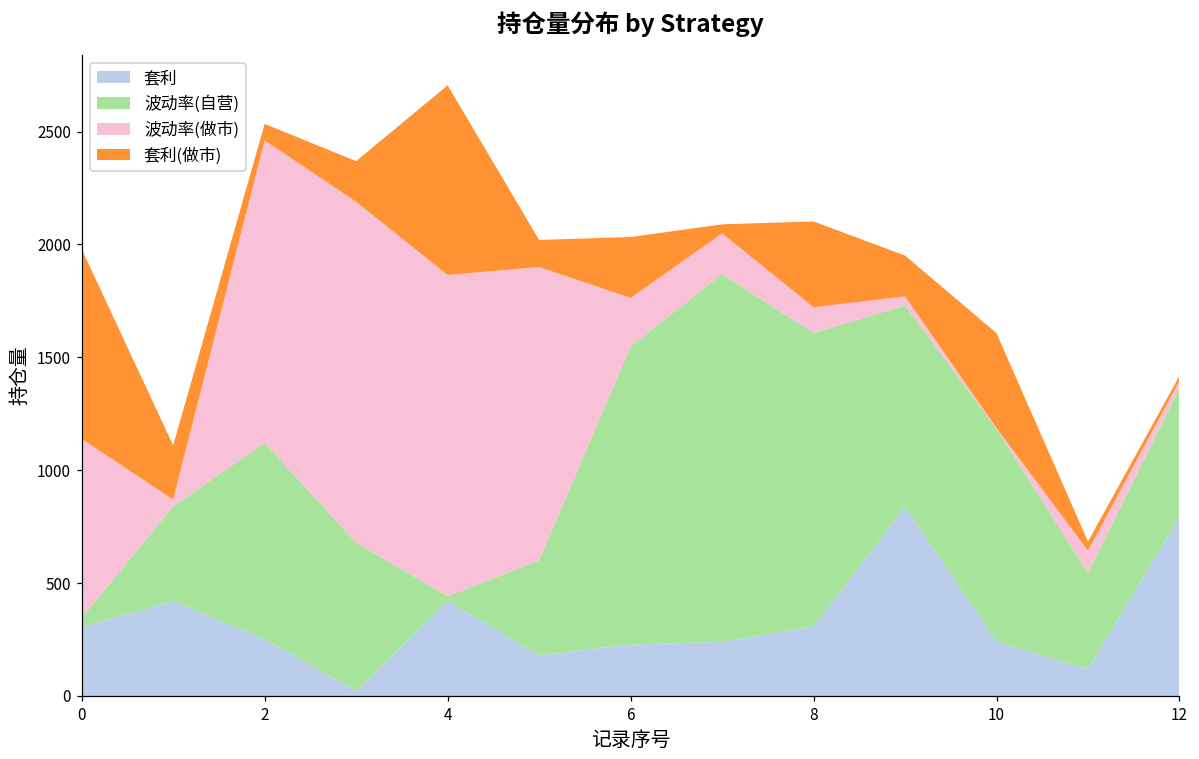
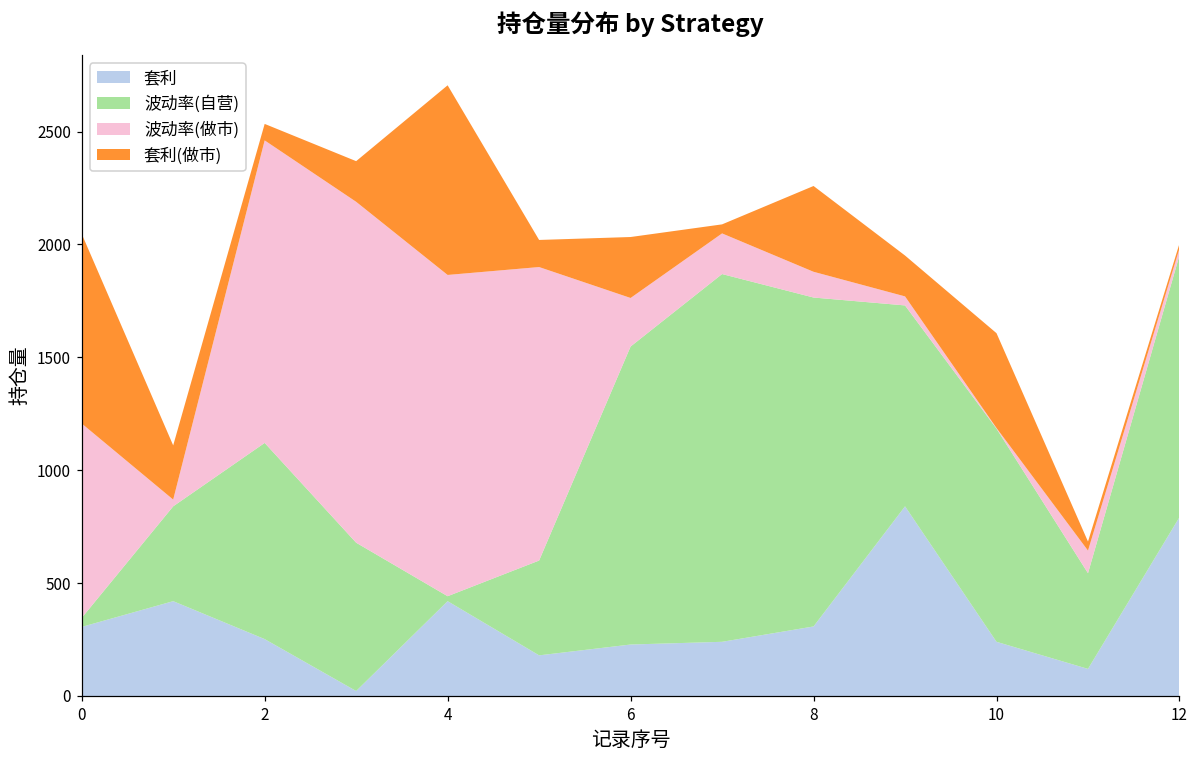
  {
    "套利": {
      "0": 310,
      "2": 250,
      "4": 420,
      "6": 230,
      "8": 310,
      "10": 240,
      "12": 790
    },
    "波动率(自营)": {
      "0": 40,
      "2": 870,
      "4": 20,
      "6": 1320,
-     "8": 1300,
-     "12": 570
+     "8": 1460,
+     "12": 1160
    },
    "波动率(做市)": {
-     "0": 790,
+     "0": 860,
      "2": 1340,
      "4": 1420,
      "6": 220,
      "8": 110,
      "12": 30
    },
    "套利(做市)": {
      "0": 840,
      "2": 70,
      "4": 840,
      "6": 270,
      "8": 380,
      "10": 420,
      "12": 20
    }
  }
